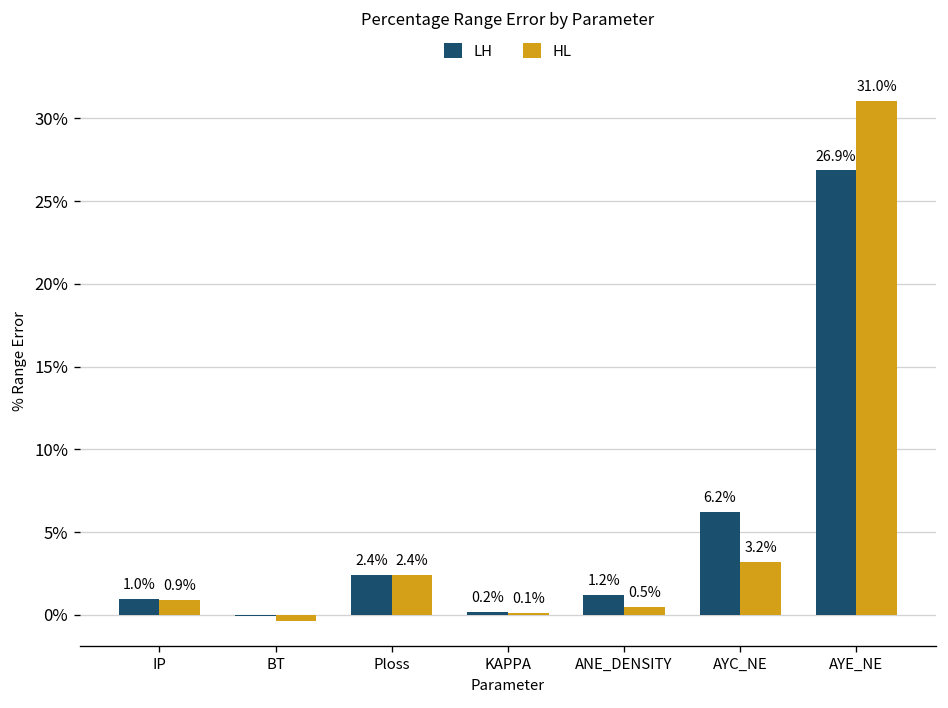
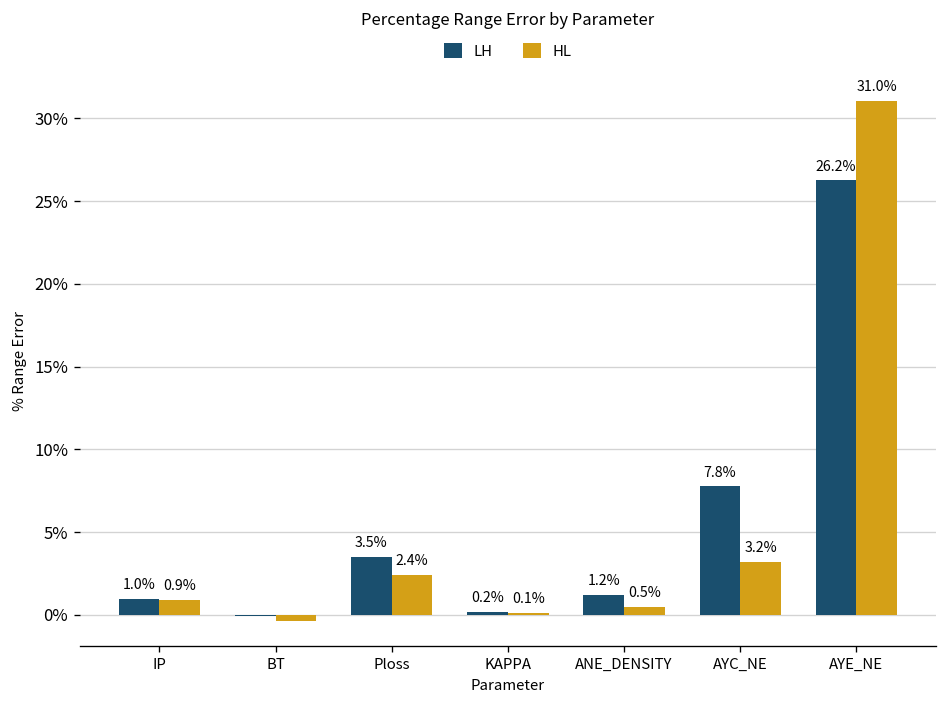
  {
    "LH": {
      "IP": "1.0%",
-     "Ploss": "2.4%",
+     "Ploss": "3.5%",
      "KAPPA": "0.2%",
      "ANE_DENSITY": "1.2%",
-     "AYC_NE": "6.2%",
-     "AYE_NE": "26.9%"
+     "AYC_NE": "7.8%",
+     "AYE_NE": "26.2%"
    },
    "HL": {
      "IP": "0.9%",
      "Ploss": "2.4%",
      "KAPPA": "0.1%",
      "ANE_DENSITY": "0.5%",
      "AYC_NE": "3.2%",
      "AYE_NE": "31.0%"
    }
  }
